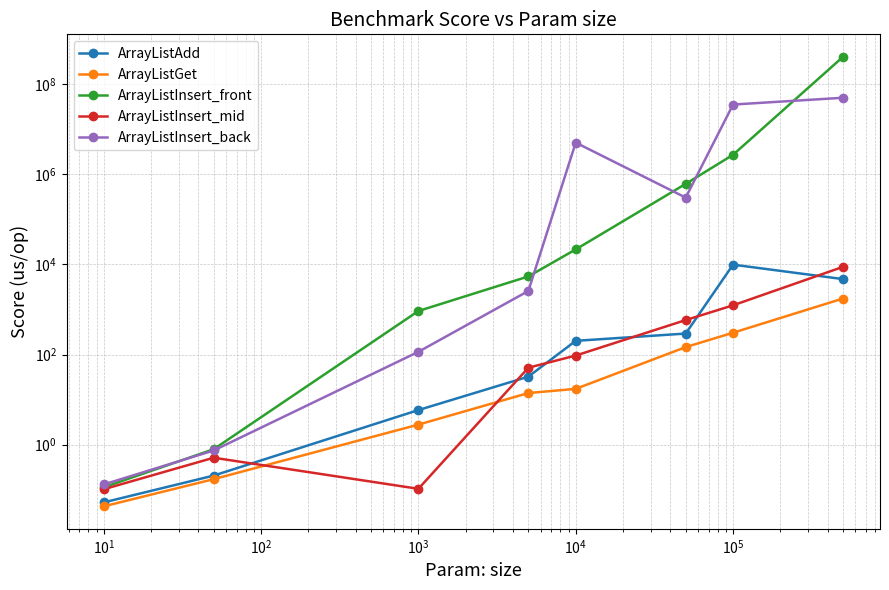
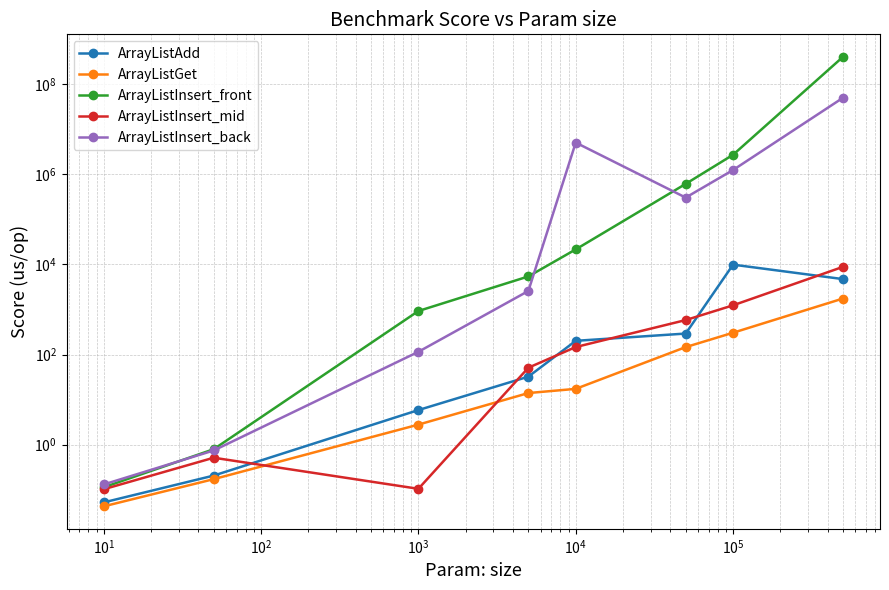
  {
    "ArrayListAdd": {
      "10^1": 0.05,
      "10^3": 6,
      "10^4": 200,
      "10^5": 10000
    },
    "ArrayListGet": {
      "10^1": 0.04,
      "10^3": 3,
      "10^4": 17,
      "10^5": 300
    },
    "ArrayListInsert_front": {
      "10^3": 900,
      "10^4": 20000,
      "10^5": 3000000
    },
    "ArrayListInsert_mid": {
      "10^3": 0.11,
-     "10^4": 90,
+     "10^4": 150,
      "10^5": 1200
    },
    "ArrayListInsert_back": {
      "10^1": 0.13,
      "10^3": 110,
      "10^4": 5000000,
-     "10^5": 40000000
+     "10^5": 1200000
    }
  }
